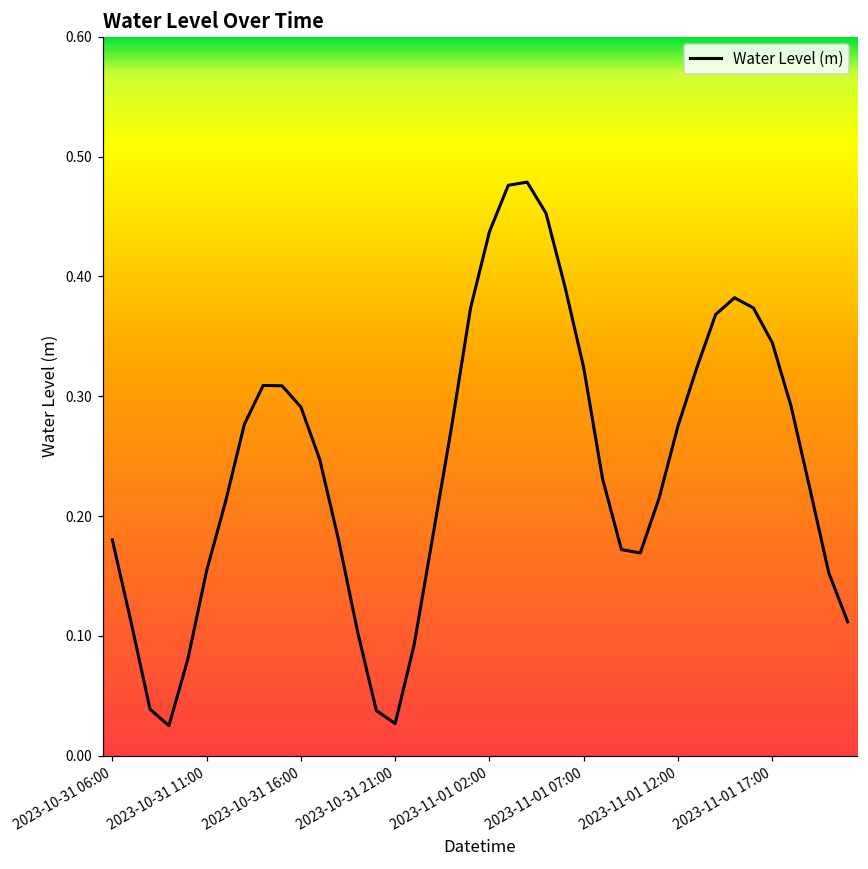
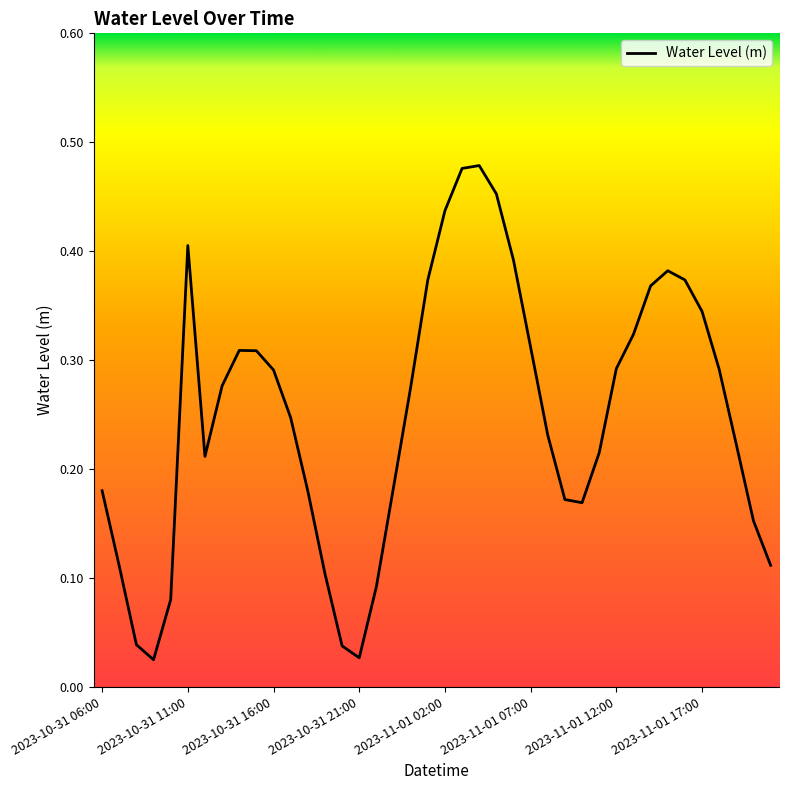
  {
    "2023-10-31 06:00": 0.180,
-   "2023-10-31 11:00": 0.154,
+   "2023-10-31 11:00": 0.405,
    "2023-10-31 16:00": 0.291,
    "2023-10-31 21:00": 0.027,
    "2023-11-01 02:00": 0.437,
-   "2023-11-01 07:00": 0.324,
-   "2023-11-01 12:00": 0.275,
+   "2023-11-01 07:00": 0.312,
+   "2023-11-01 12:00": 0.292,
    "2023-11-01 17:00": 0.345
  }
